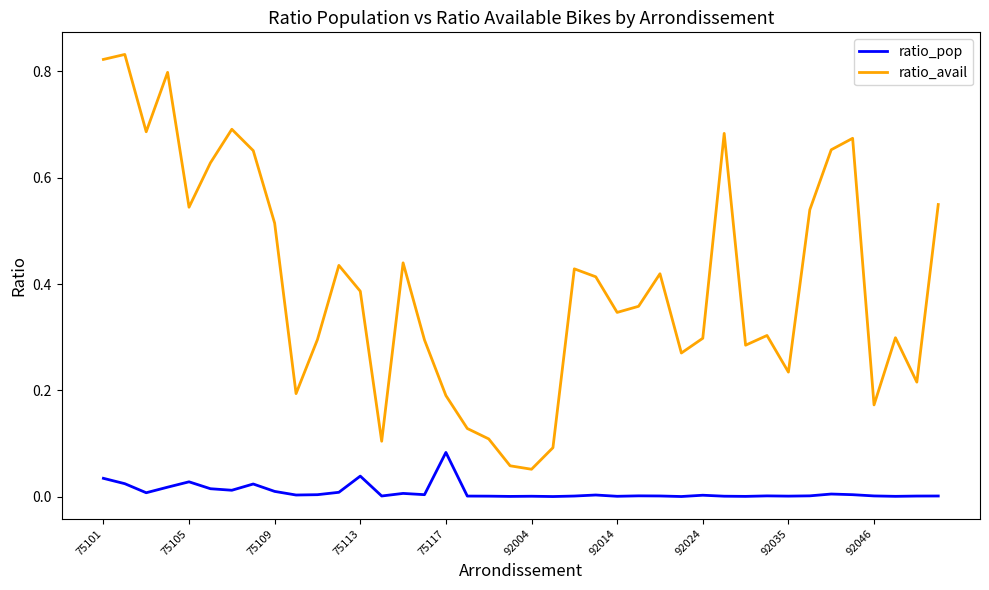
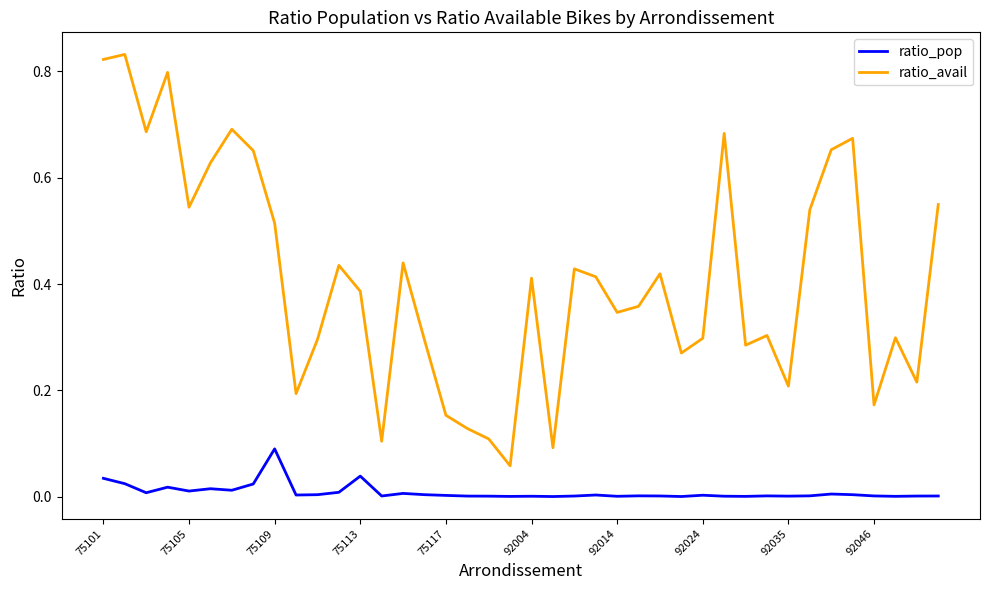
  {
    "ratio_pop": {
      "75101": 0.03,
-     "75105": 0.03,
-     "75109": 0.01,
+     "75105": 0.01,
+     "75109": 0.09,
      "75113": 0.04,
-     "75117": 0.08,
+     "75117": 0.00,
      "92004": 0.00,
      "92014": 0.00,
      "92024": 0.00,
      "92035": 0.00,
      "92046": 0.00
    },
    "ratio_avail": {
      "75101": 0.82,
      "75105": 0.54,
      "75109": 0.51,
      "75113": 0.39,
-     "75117": 0.19,
-     "92004": 0.05,
+     "75117": 0.15,
+     "92004": 0.41,
      "92014": 0.35,
      "92024": 0.30,
-     "92035": 0.23,
+     "92035": 0.21,
      "92046": 0.17
    }
  }
